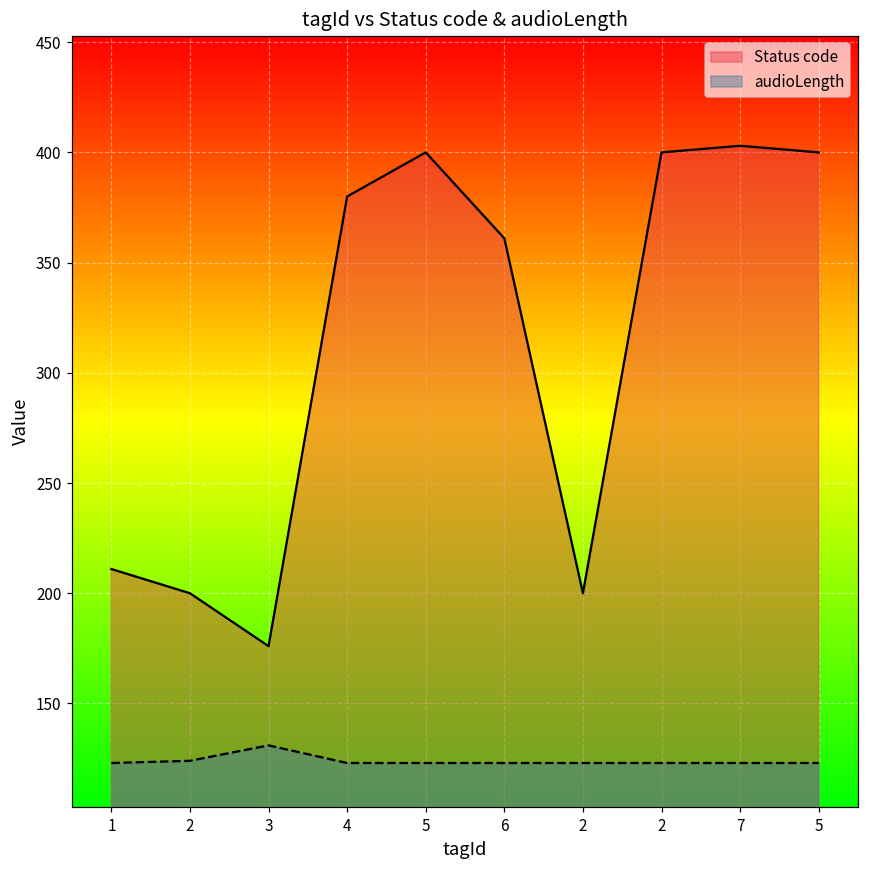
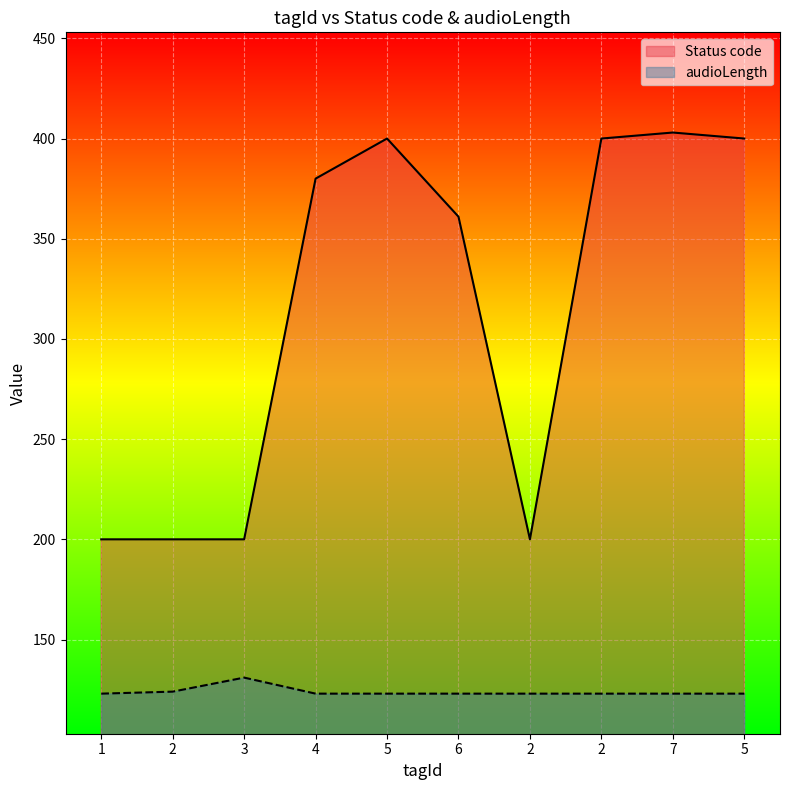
  {
    "Status code": {
-     "1": 211,
-     "3": 176,
+     "1": 200,
+     "3": 200,
      "4": 380,
      "6": 361,
      "7": 403
    },
    "audioLength": {
      "1": 123,
      "3": 131,
      "4": 123,
      "6": 123,
      "7": 123
    }
  }
